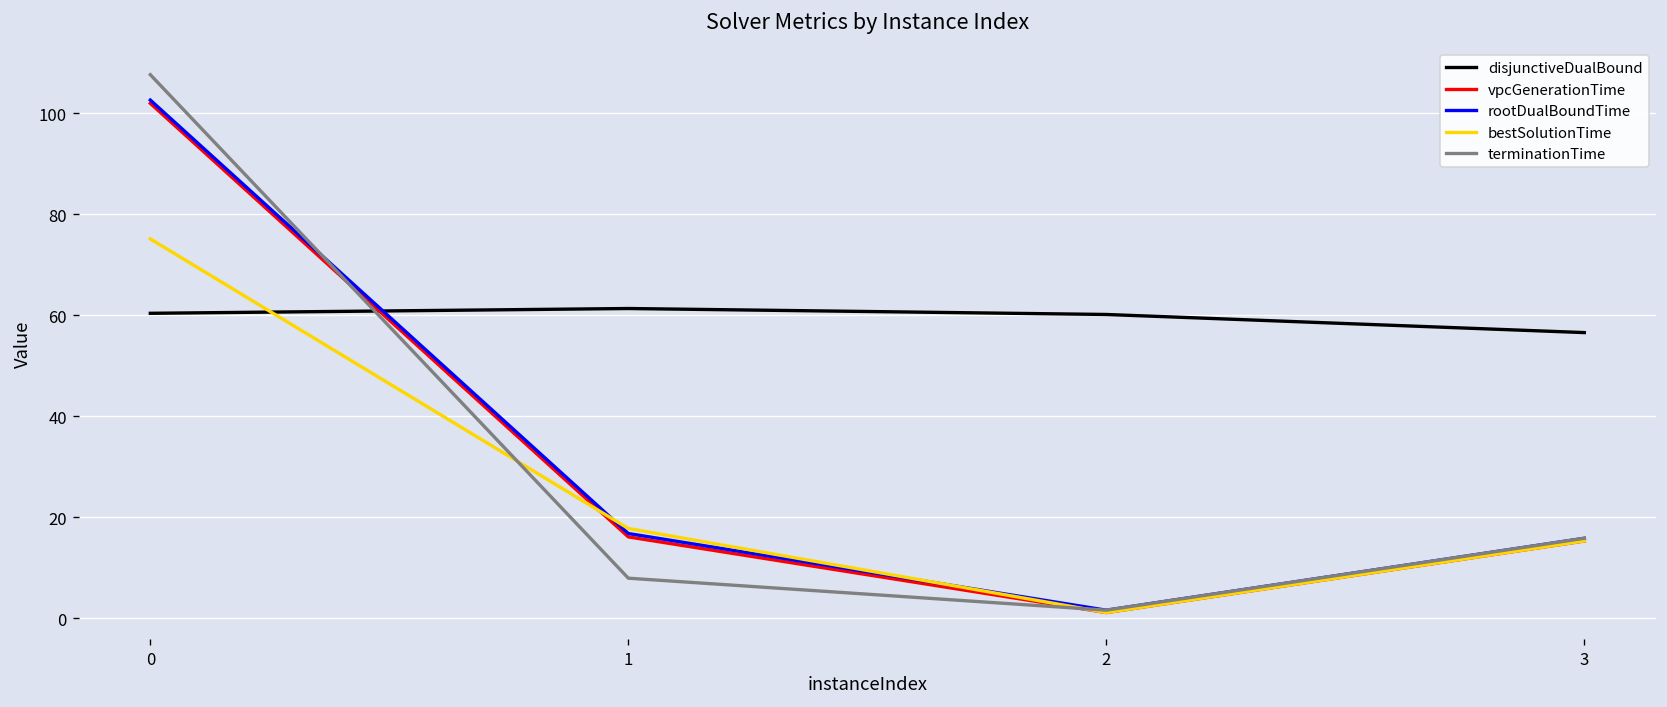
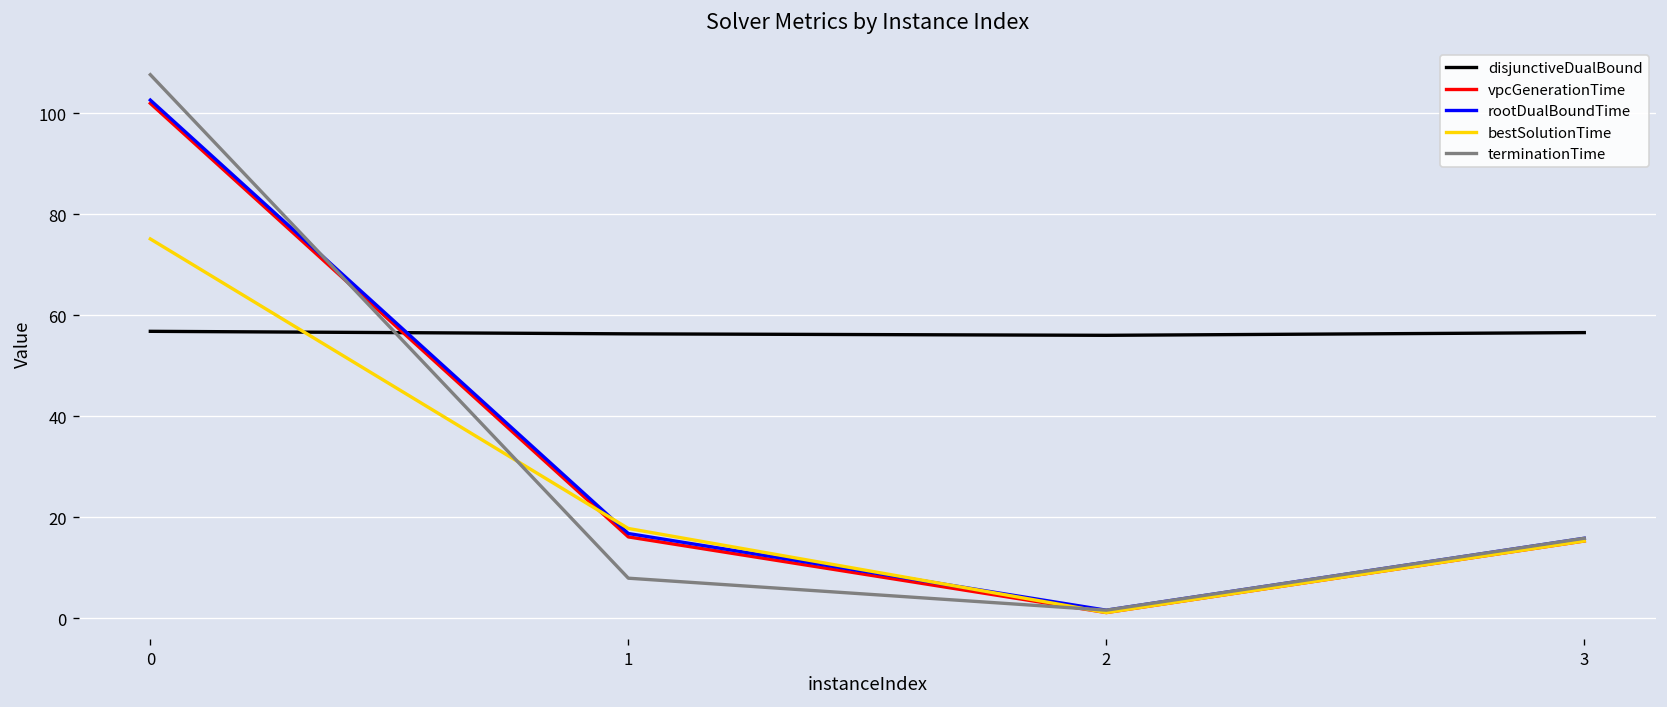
  {
    "disjunctiveDualBound": {
-     "0": 60,
-     "1": 61,
-     "2": 60,
+     "0": 57,
+     "1": 56,
+     "2": 56,
      "3": 57
    },
    "vpcGenerationTime": {
      "0": 102,
      "1": 16
    },
    "rootDualBoundTime": {
      "0": 103,
      "1": 17
    },
    "bestSolutionTime": {
      "0": 75,
      "1": 18
    },
    "terminationTime": {
      "0": 108,
      "1": 8
    }
  }
